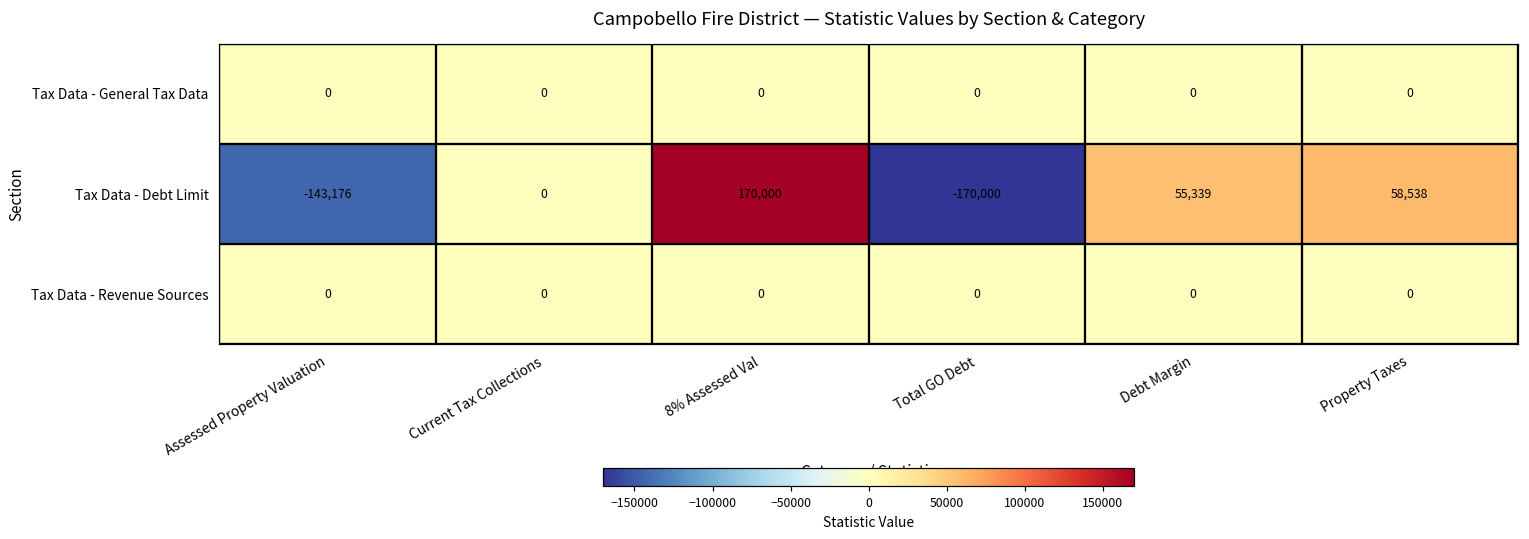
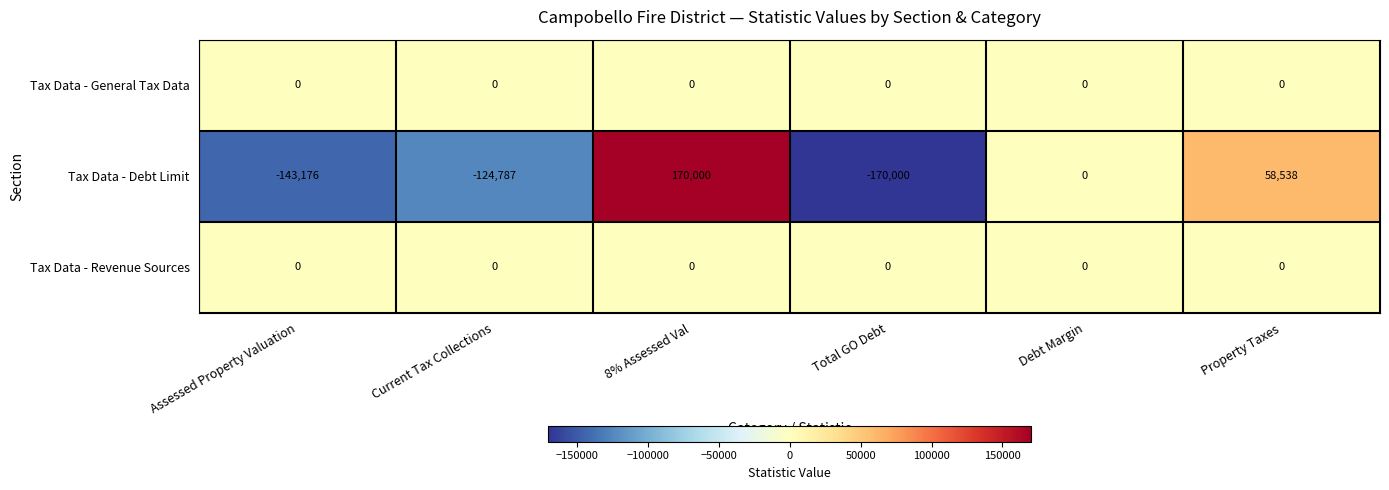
  {
    "Tax Data - General Tax Data": {
      "Assessed Property Valuation": "0",
      "Current Tax Collections": "0",
      "8% Assessed Val": "0",
      "Total GO Debt": "0",
      "Debt Margin": "0",
      "Property Taxes": "0"
    },
    "Tax Data - Debt Limit": {
      "Assessed Property Valuation": "-143,176",
-     "Current Tax Collections": "0",
+     "Current Tax Collections": "-124,787",
      "8% Assessed Val": "170,000",
      "Total GO Debt": "-170,000",
-     "Debt Margin": "55,339",
+     "Debt Margin": "0",
      "Property Taxes": "58,538"
    },
    "Tax Data - Revenue Sources": {
      "Assessed Property Valuation": "0",
      "Current Tax Collections": "0",
      "8% Assessed Val": "0",
      "Total GO Debt": "0",
      "Debt Margin": "0",
      "Property Taxes": "0"
    }
  }
